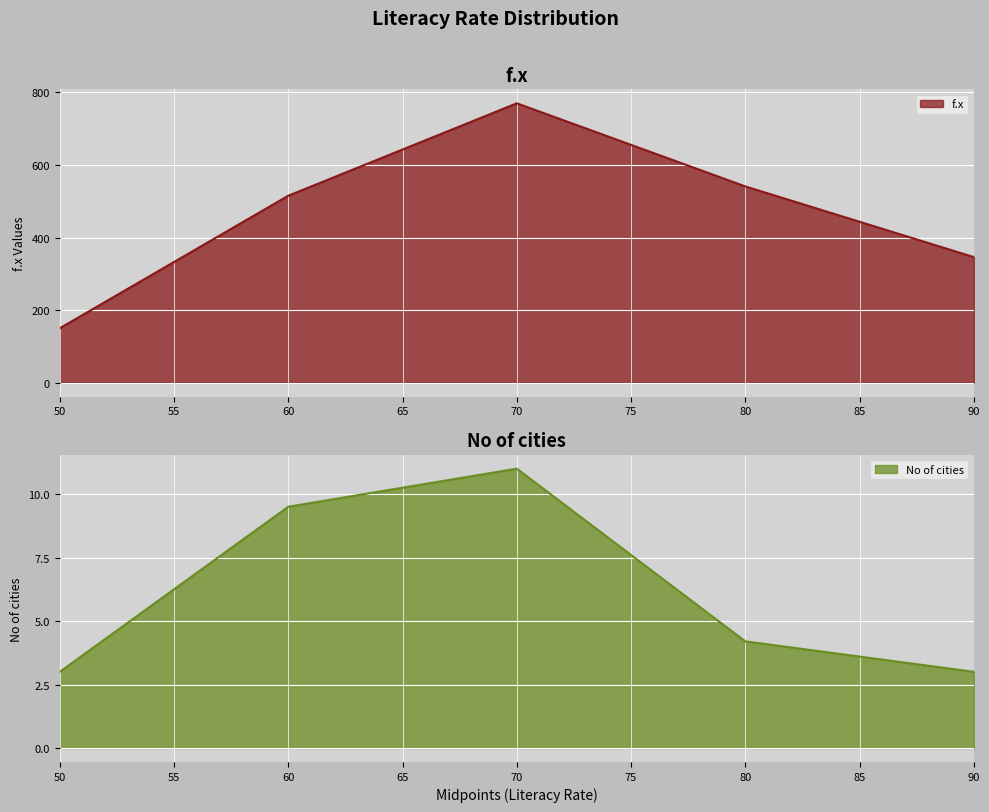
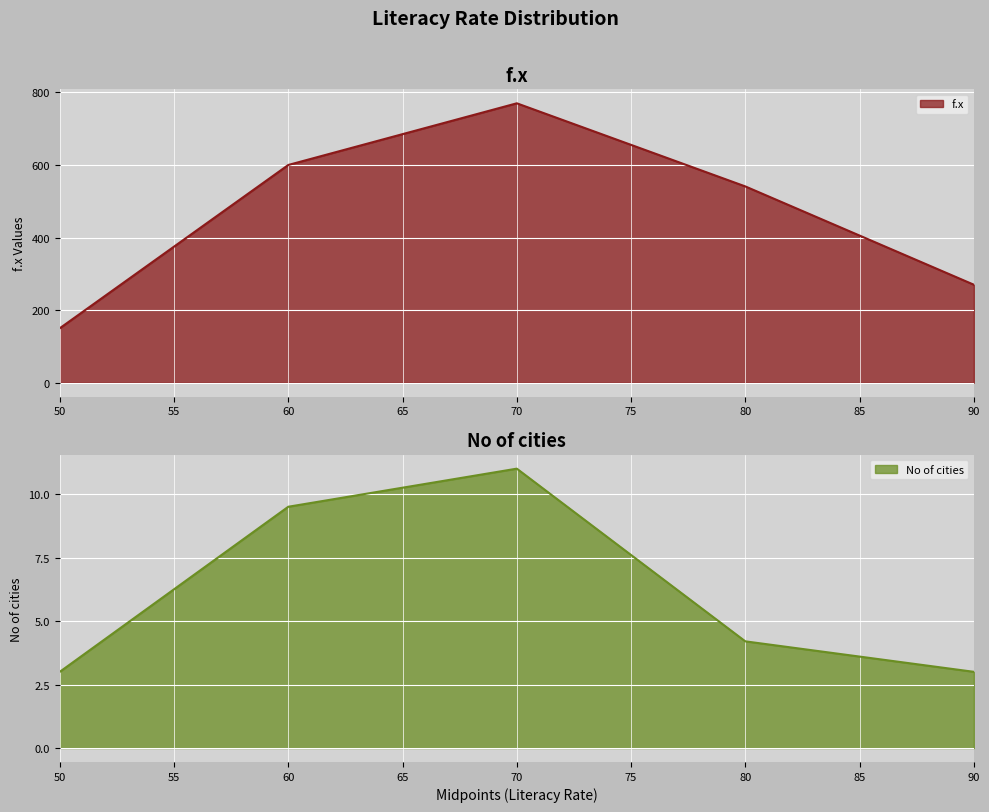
  {
    "f.x": {
      "50": 150,
-     "60": 520,
+     "60": 600,
      "70": 770,
      "80": 540,
-     "90": 350
+     "90": 270
    },
    "No of cities": {
      "50": 3.0,
      "60": 9.5,
      "70": 11.0,
      "80": 4.2,
      "90": 3.0
    }
  }
